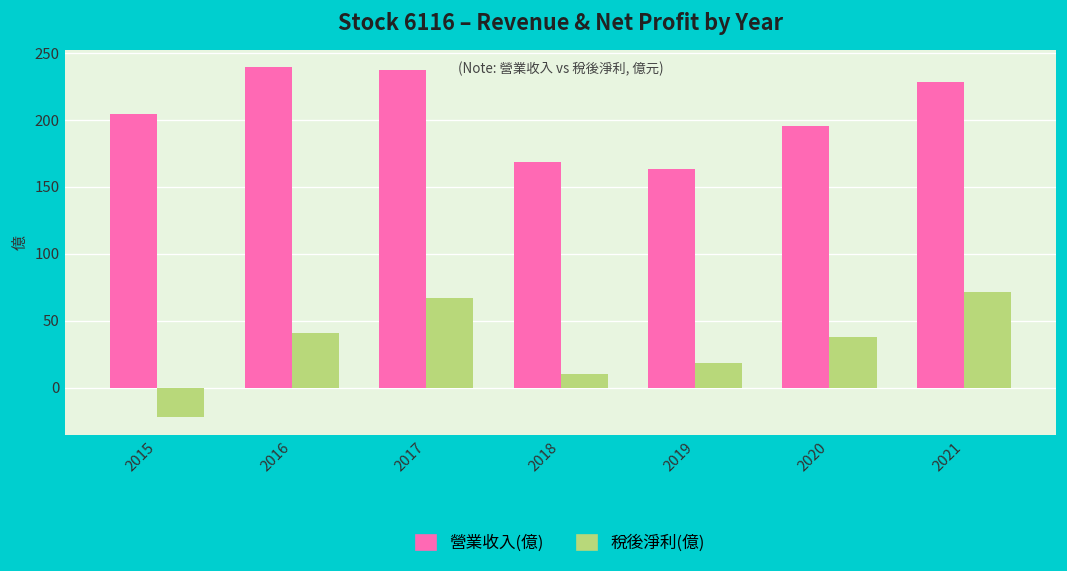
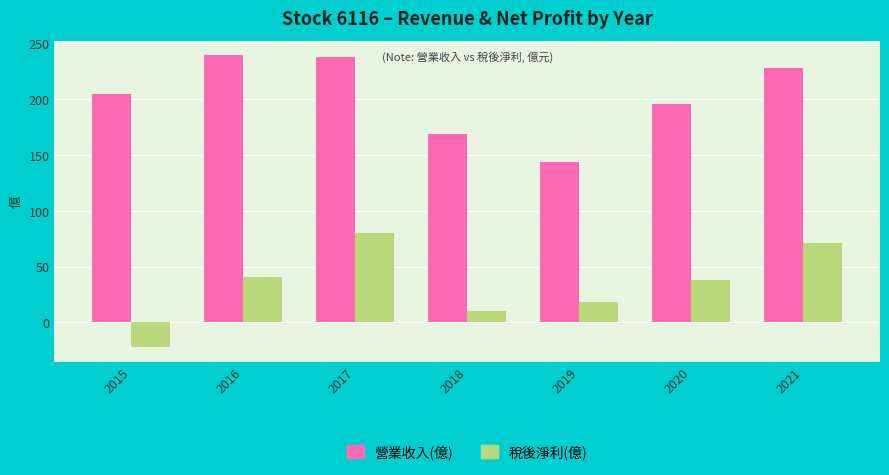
  {
    "營業收入(億)": {
      "2015": 204,
      "2016": 239,
      "2017": 237,
      "2018": 169,
-     "2019": 163,
+     "2019": 144,
      "2020": 196,
      "2021": 228
    },
    "稅後淨利(億)": {
      "2015": -22,
      "2016": 41,
-     "2017": 67,
+     "2017": 80,
      "2018": 10,
      "2019": 18,
      "2020": 38,
      "2021": 72
    }
  }
